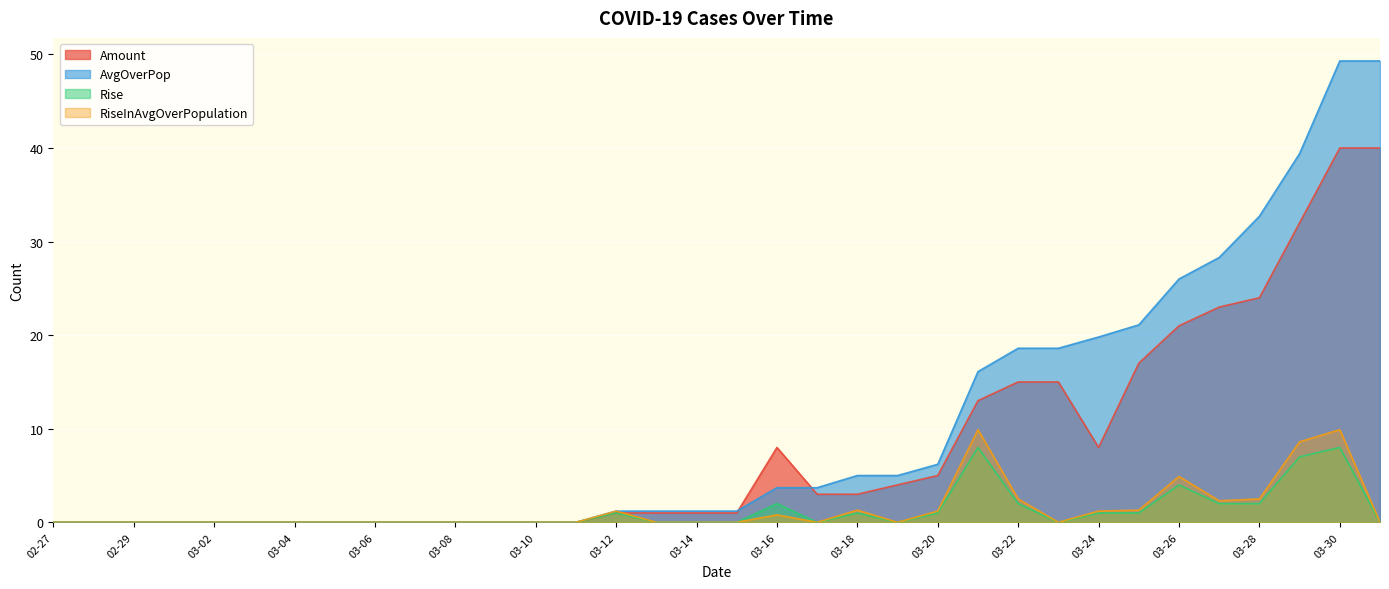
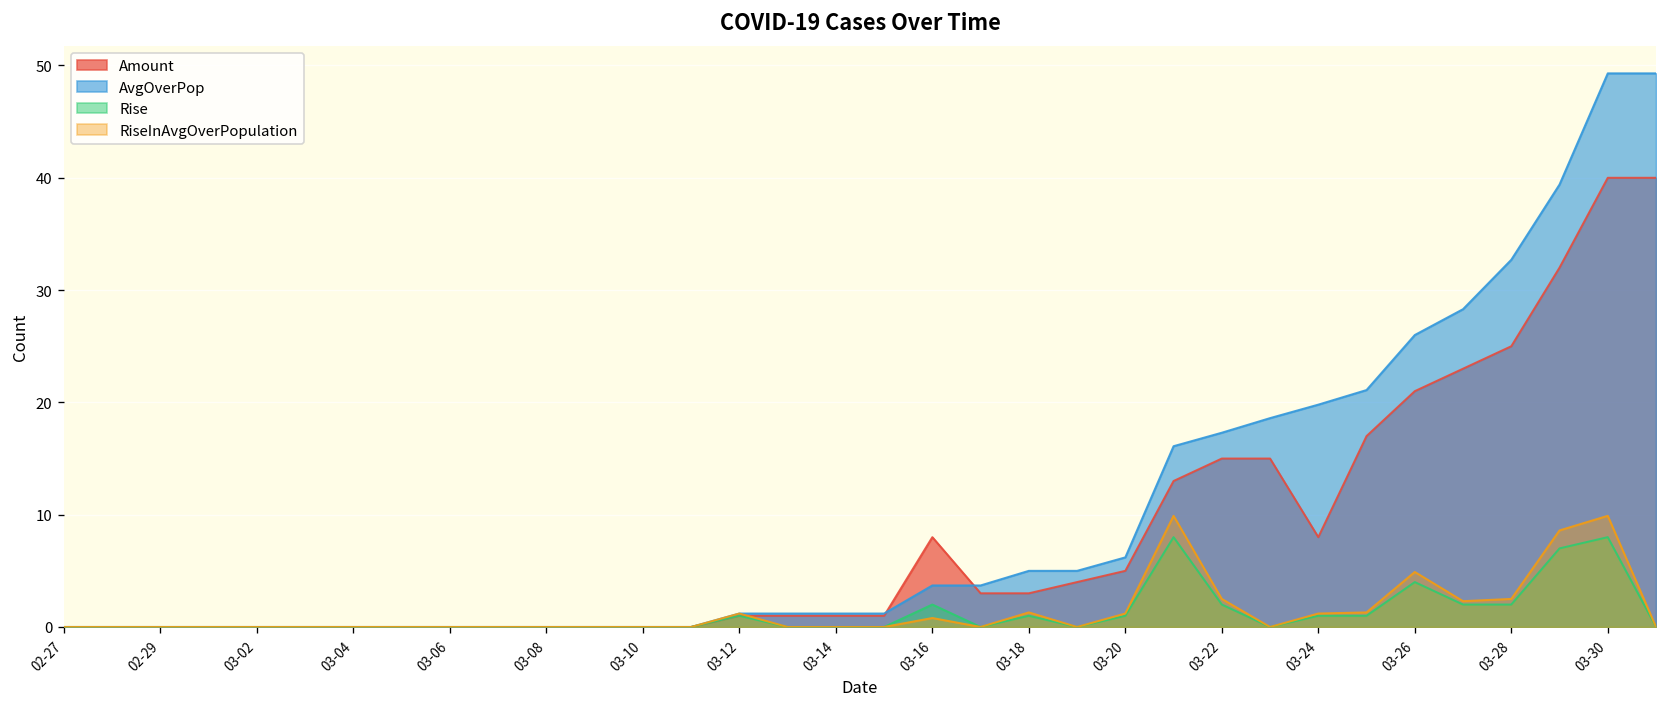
  {
    "Amount": {
      "03-16": 8,
      "03-18": 3,
      "03-20": 5,
      "03-22": 15,
      "03-24": 8,
      "03-26": 21,
-     "03-28": 24,
+     "03-28": 25,
      "03-30": 40
    },
    "AvgOverPop": {
      "03-16": 4,
      "03-18": 5,
      "03-20": 6,
-     "03-22": 19,
+     "03-22": 17,
      "03-24": 20,
      "03-26": 26,
      "03-28": 33,
      "03-30": 49
    },
    "Rise": {
      "03-16": 2,
      "03-18": 1,
      "03-22": 2,
      "03-26": 4,
      "03-28": 2,
      "03-30": 8
    },
    "RiseInAvgOverPopulation": {
      "03-16": 1,
      "03-18": 1,
      "03-22": 3,
      "03-26": 5,
      "03-28": 3,
      "03-30": 10
    }
  }
